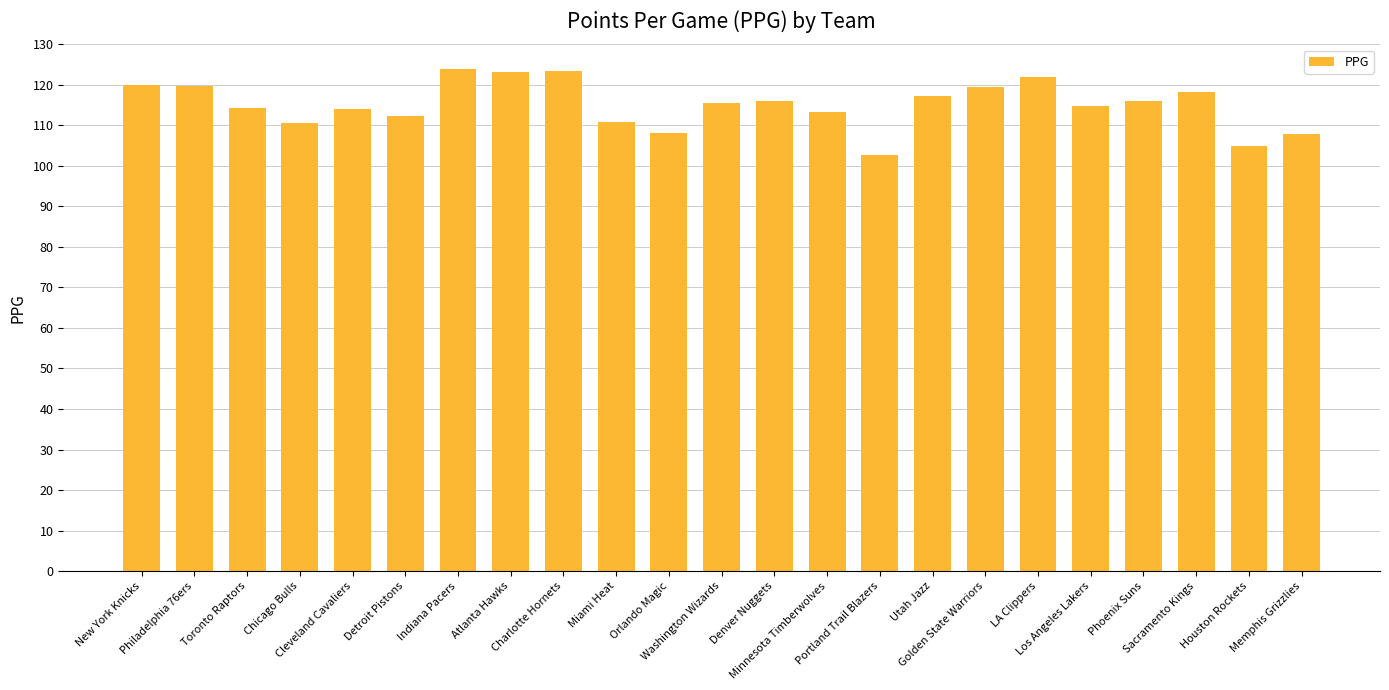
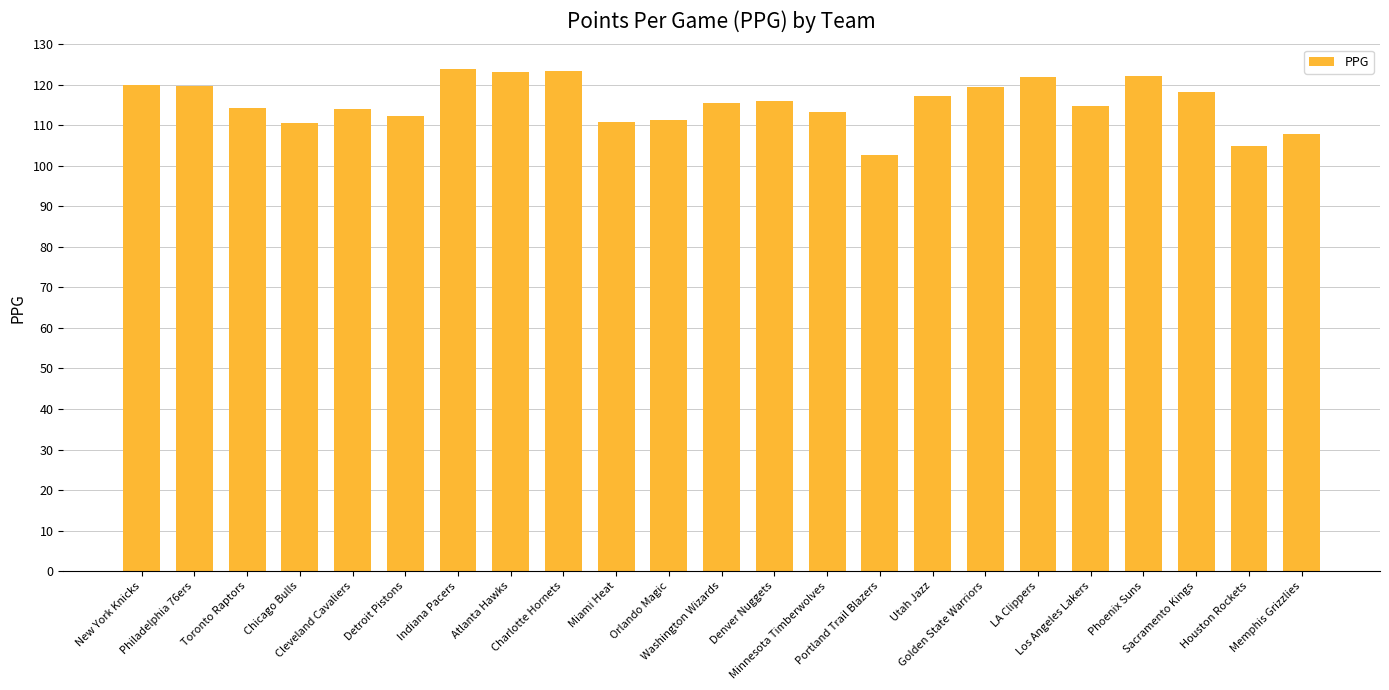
  {
    "New York Knicks": 120,
    "Philadelphia 76ers": 120,
    "Toronto Raptors": 114,
    "Chicago Bulls": 111,
    "Cleveland Cavaliers": 114,
    "Detroit Pistons": 112,
    "Indiana Pacers": 124,
    "Atlanta Hawks": 123,
    "Charlotte Hornets": 123,
    "Miami Heat": 111,
-   "Orlando Magic": 108,
+   "Orlando Magic": 111,
    "Washington Wizards": 115,
    "Denver Nuggets": 116,
    "Minnesota Timberwolves": 113,
    "Portland Trail Blazers": 103,
    "Utah Jazz": 117,
    "Golden State Warriors": 119,
    "LA Clippers": 122,
    "Los Angeles Lakers": 115,
-   "Phoenix Suns": 116,
+   "Phoenix Suns": 122,
    "Sacramento Kings": 118,
    "Houston Rockets": 105,
    "Memphis Grizzlies": 108
  }
